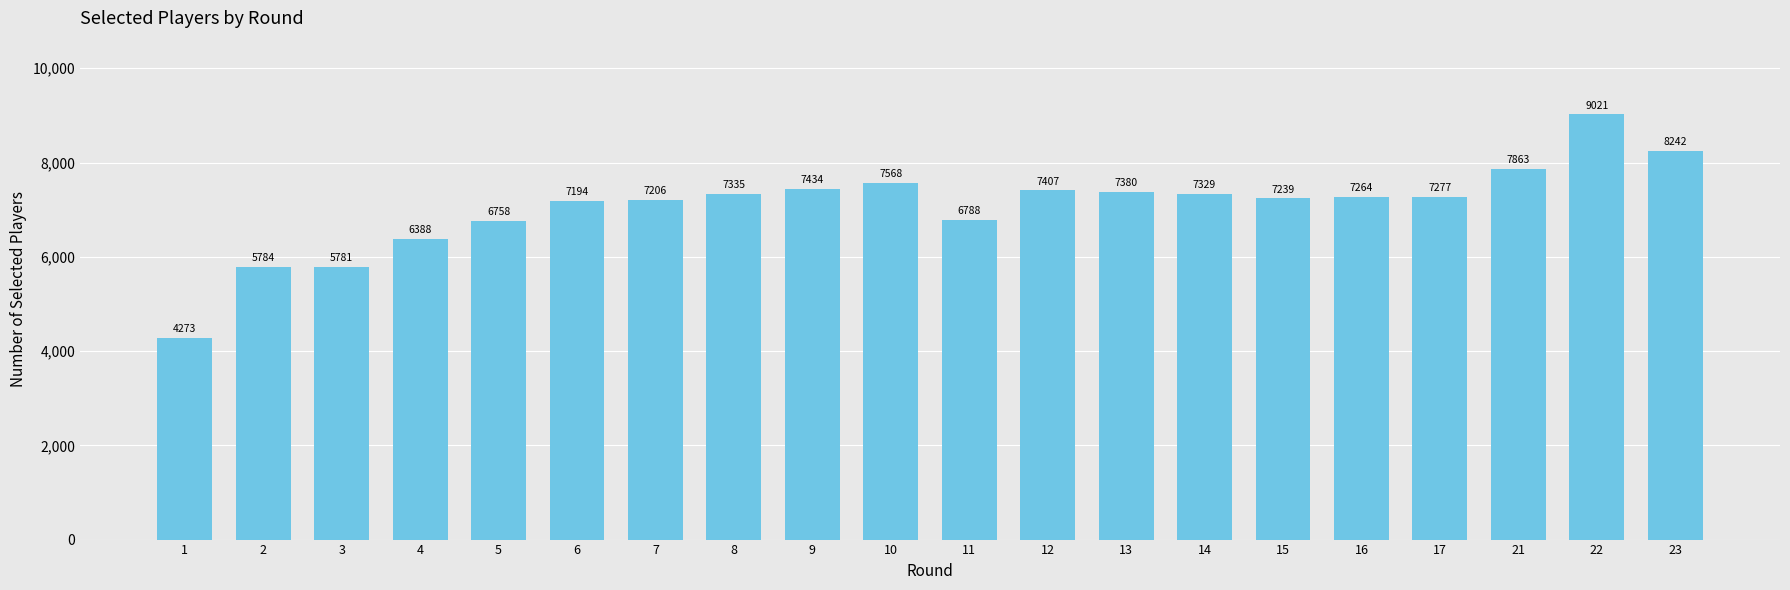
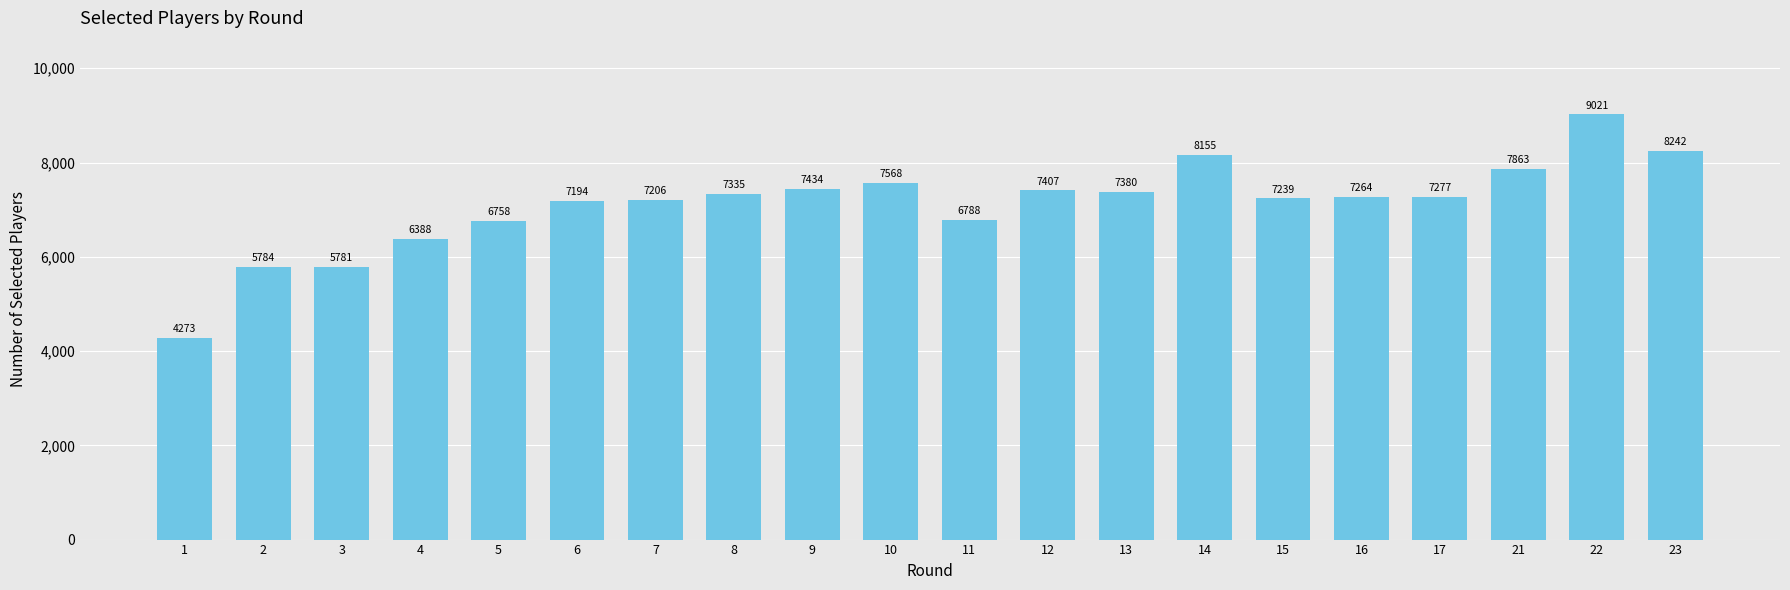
  {
    "1": 4273,
    "2": 5784,
    "3": 5781,
    "4": 6388,
    "5": 6758,
    "6": 7194,
    "7": 7206,
    "8": 7335,
    "9": 7434,
    "10": 7568,
    "11": 6788,
    "12": 7407,
    "13": 7380,
-   "14": 7329,
+   "14": 8155,
    "15": 7239,
    "16": 7264,
    "17": 7277,
    "21": 7863,
    "22": 9021,
    "23": 8242
  }
